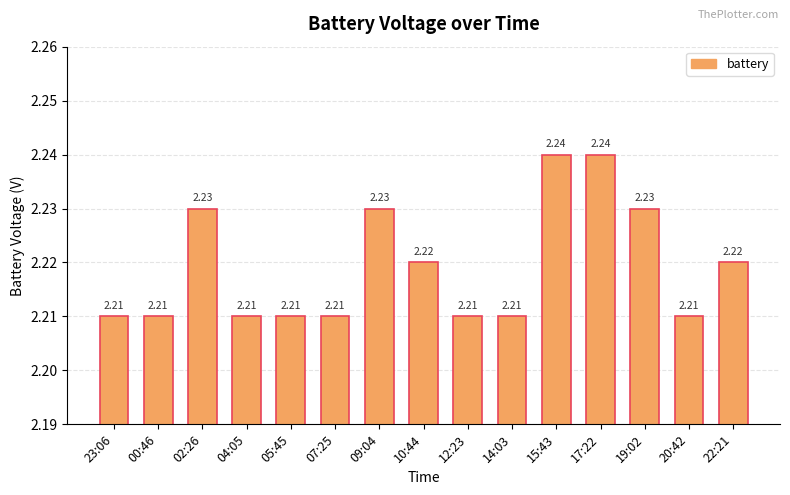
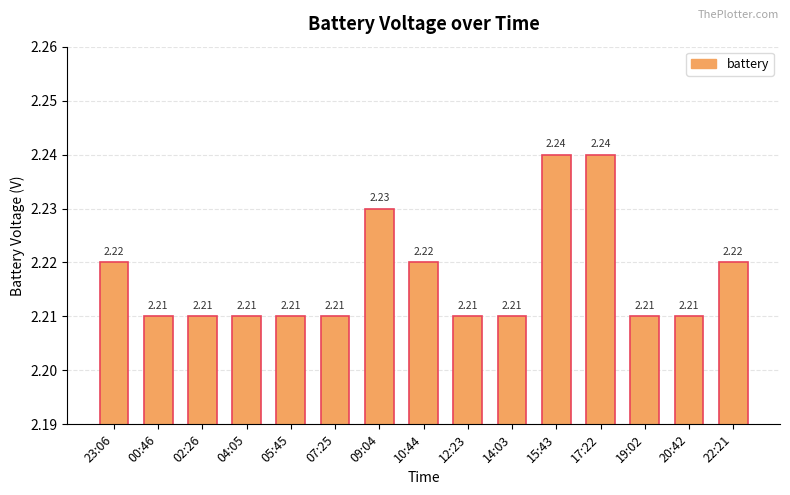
  {
-   "23:06": 2.21,
+   "23:06": 2.22,
    "00:46": 2.21,
-   "02:26": 2.23,
+   "02:26": 2.21,
    "04:05": 2.21,
    "05:45": 2.21,
    "07:25": 2.21,
    "09:04": 2.23,
    "10:44": 2.22,
    "12:23": 2.21,
    "14:03": 2.21,
    "15:43": 2.24,
    "17:22": 2.24,
-   "19:02": 2.23,
+   "19:02": 2.21,
    "20:42": 2.21,
    "22:21": 2.22
  }
